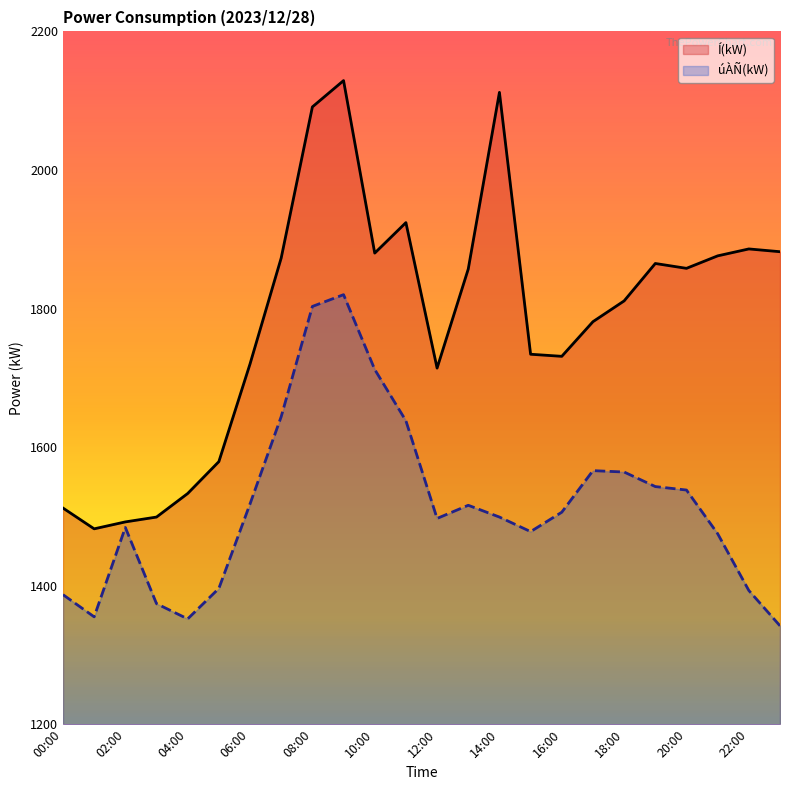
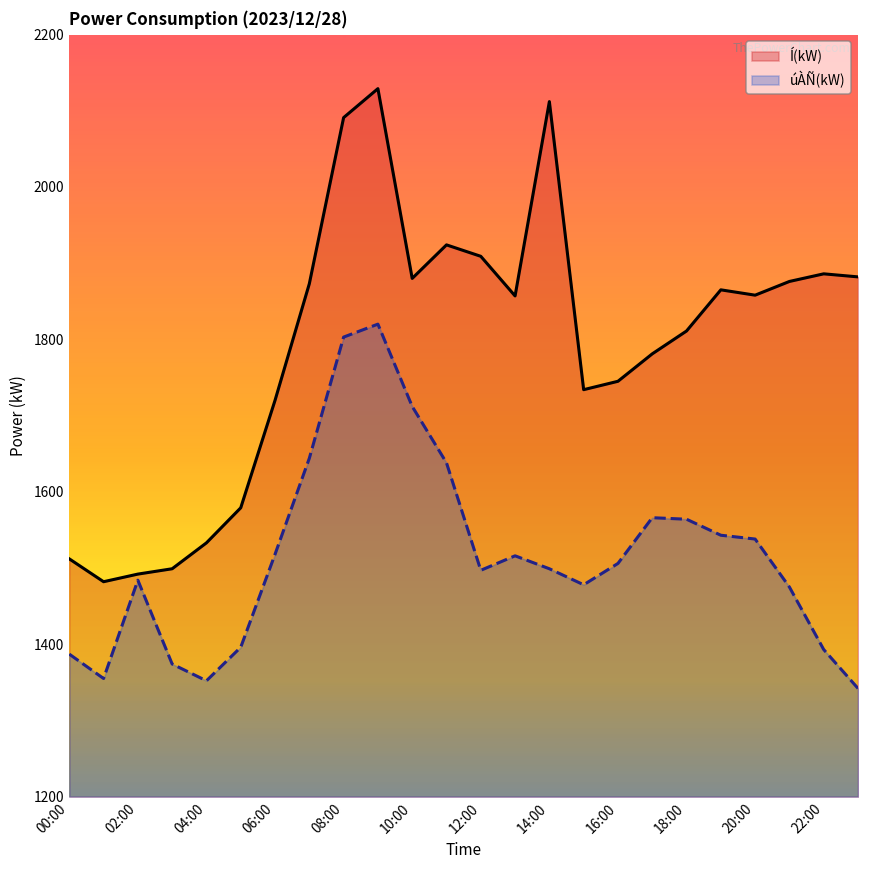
  {
    "Í(kW)": {
      "00:00": 1510,
      "02:00": 1490,
      "04:00": 1530,
      "06:00": 1720,
      "08:00": 2090,
      "10:00": 1880,
-     "12:00": 1710,
+     "12:00": 1910,
      "14:00": 2110,
-     "16:00": 1730,
+     "16:00": 1750,
      "18:00": 1810,
      "20:00": 1860,
      "22:00": 1890
    },
    "úÀÑ(kW)": {
      "00:00": 1390,
      "02:00": 1480,
      "04:00": 1350,
      "06:00": 1520,
      "08:00": 1800,
      "10:00": 1710,
      "12:00": 1500,
      "14:00": 1500,
      "16:00": 1510,
      "18:00": 1560,
      "20:00": 1540,
      "22:00": 1390
    }
  }
